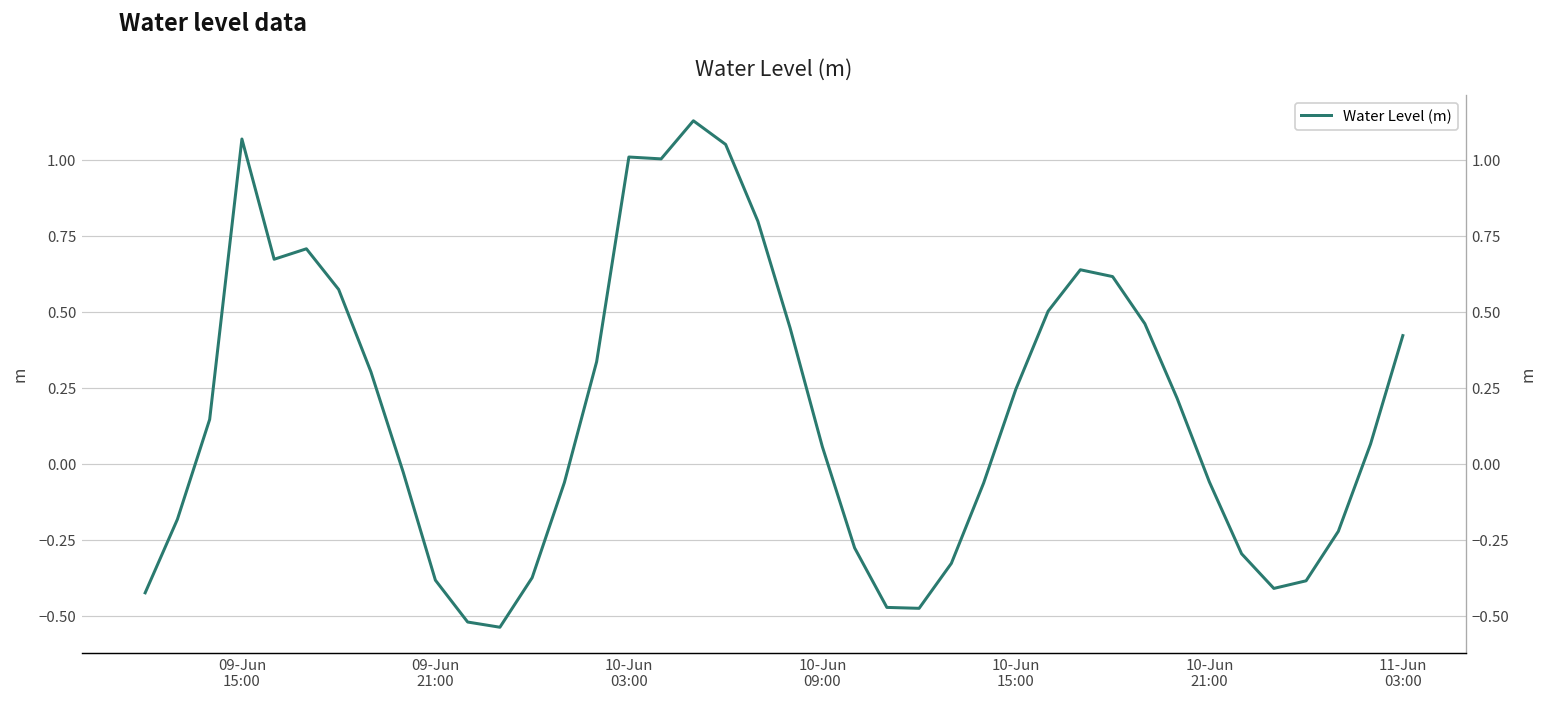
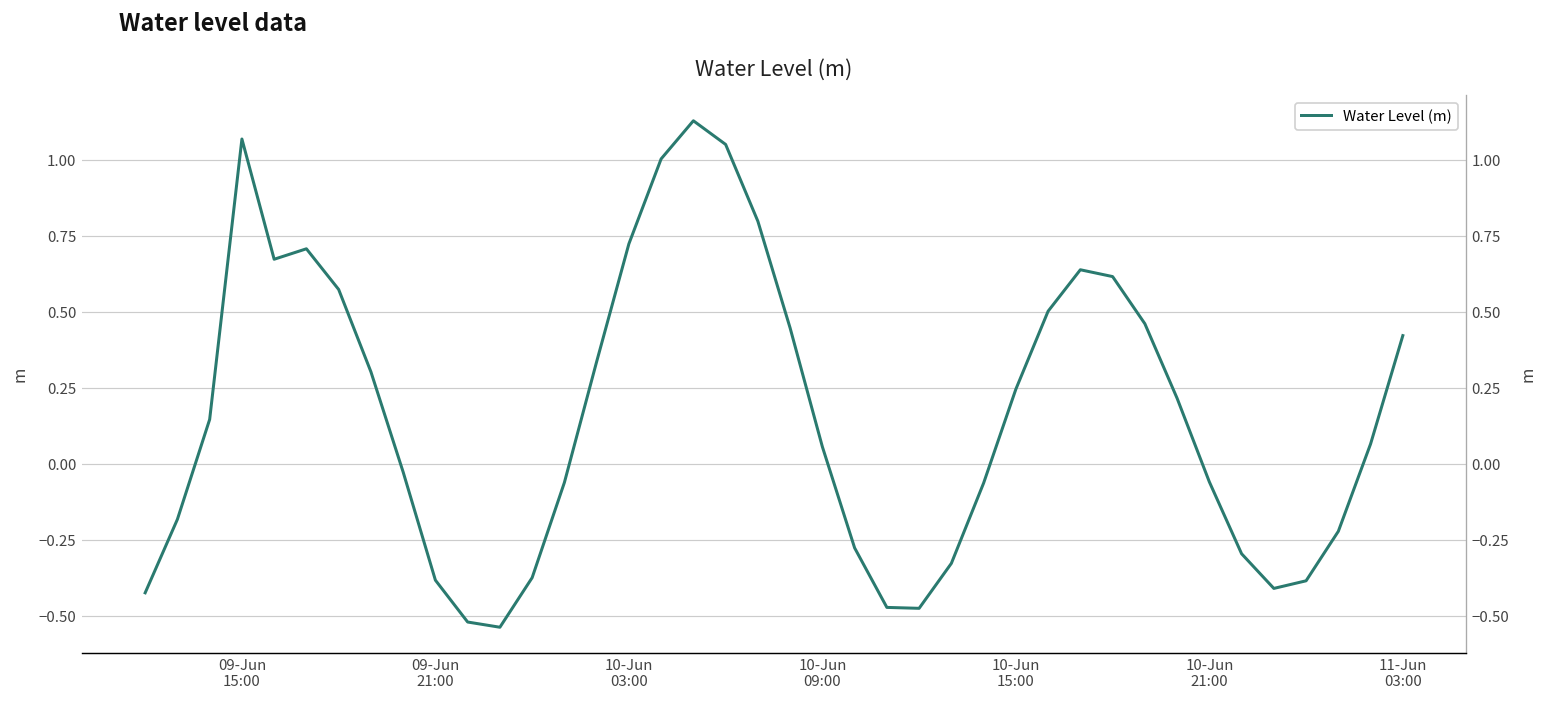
  {
    "09-Jun 15:00": 1.07,
    "09-Jun 21:00": -0.38,
-   "10-Jun 03:00": 1.01,
+   "10-Jun 03:00": 0.72,
    "10-Jun 09:00": 0.06,
    "10-Jun 15:00": 0.25,
    "10-Jun 21:00": -0.06,
    "11-Jun 03:00": 0.42
  }
